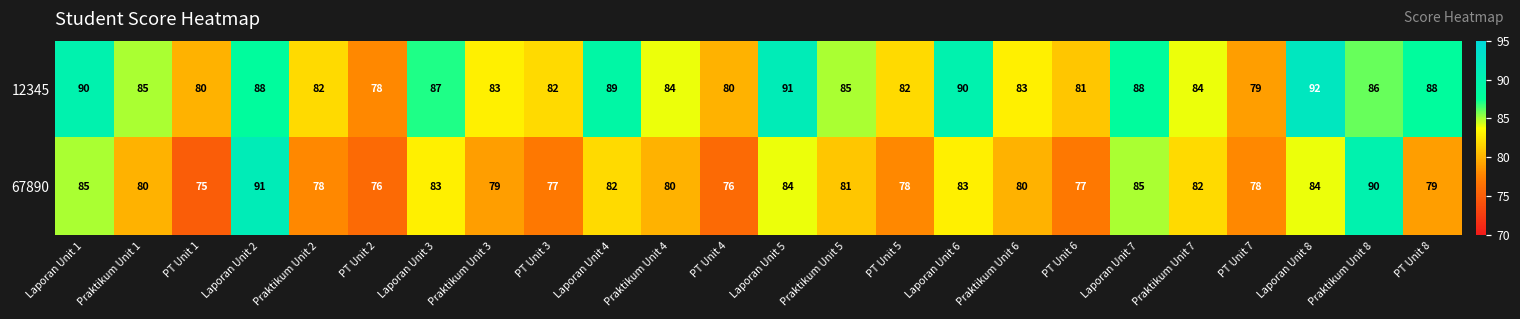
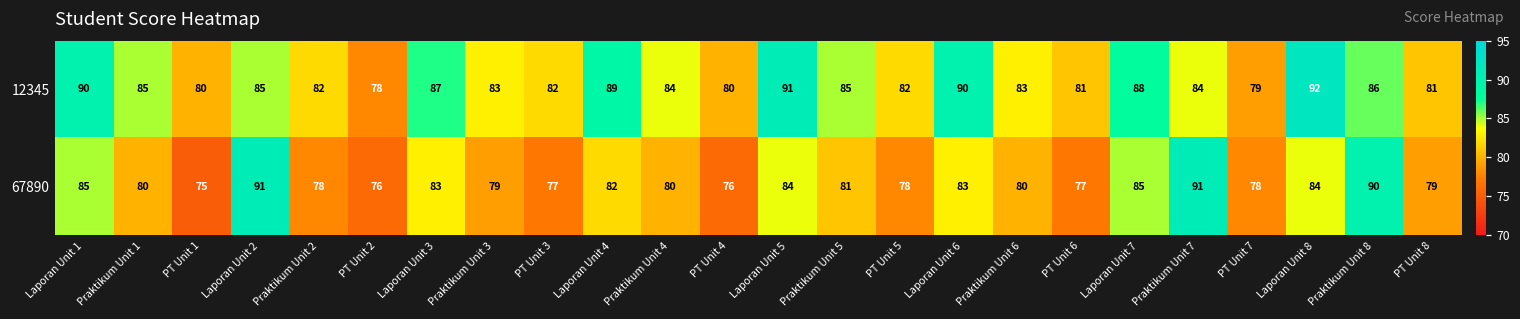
  {
    "12345": {
      "Laporan Unit 1": 90,
      "Praktikum Unit 1": 85,
      "PT Unit 1": 80,
-     "Laporan Unit 2": 88,
+     "Laporan Unit 2": 85,
      "Praktikum Unit 2": 82,
      "PT Unit 2": 78,
      "Laporan Unit 3": 87,
      "Praktikum Unit 3": 83,
      "PT Unit 3": 82,
      "Laporan Unit 4": 89,
      "Praktikum Unit 4": 84,
      "PT Unit 4": 80,
      "Laporan Unit 5": 91,
      "Praktikum Unit 5": 85,
      "PT Unit 5": 82,
      "Laporan Unit 6": 90,
      "Praktikum Unit 6": 83,
      "PT Unit 6": 81,
      "Laporan Unit 7": 88,
      "Praktikum Unit 7": 84,
      "PT Unit 7": 79,
      "Laporan Unit 8": 92,
      "Praktikum Unit 8": 86,
-     "PT Unit 8": 88
+     "PT Unit 8": 81
    },
    "67890": {
      "Laporan Unit 1": 85,
      "Praktikum Unit 1": 80,
      "PT Unit 1": 75,
      "Laporan Unit 2": 91,
      "Praktikum Unit 2": 78,
      "PT Unit 2": 76,
      "Laporan Unit 3": 83,
      "Praktikum Unit 3": 79,
      "PT Unit 3": 77,
      "Laporan Unit 4": 82,
      "Praktikum Unit 4": 80,
      "PT Unit 4": 76,
      "Laporan Unit 5": 84,
      "Praktikum Unit 5": 81,
      "PT Unit 5": 78,
      "Laporan Unit 6": 83,
      "Praktikum Unit 6": 80,
      "PT Unit 6": 77,
      "Laporan Unit 7": 85,
-     "Praktikum Unit 7": 82,
+     "Praktikum Unit 7": 91,
      "PT Unit 7": 78,
      "Laporan Unit 8": 84,
      "Praktikum Unit 8": 90,
      "PT Unit 8": 79
    }
  }
